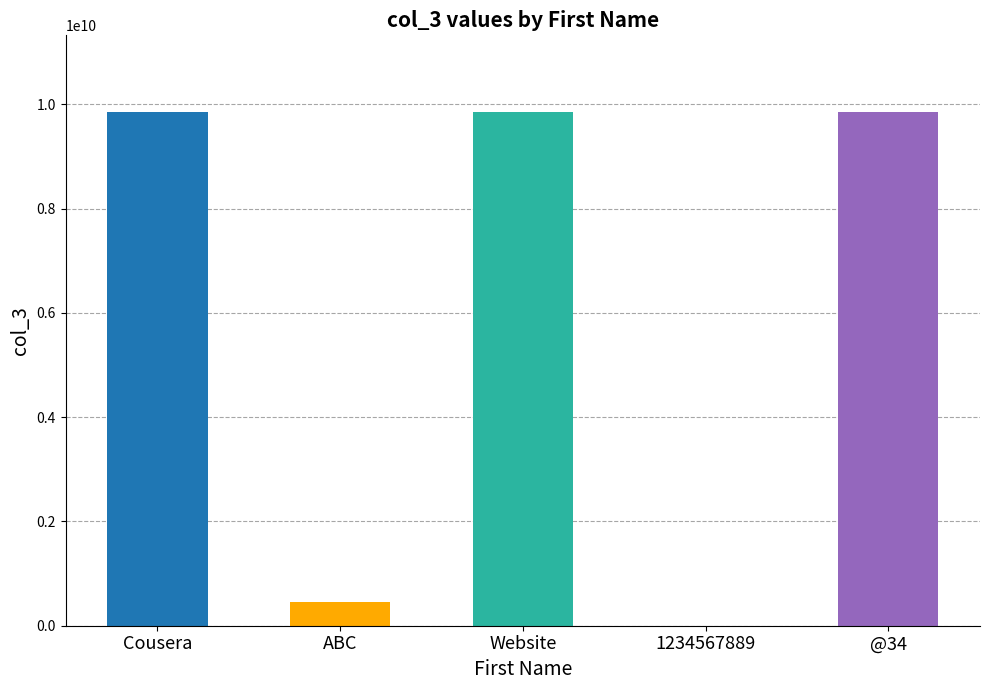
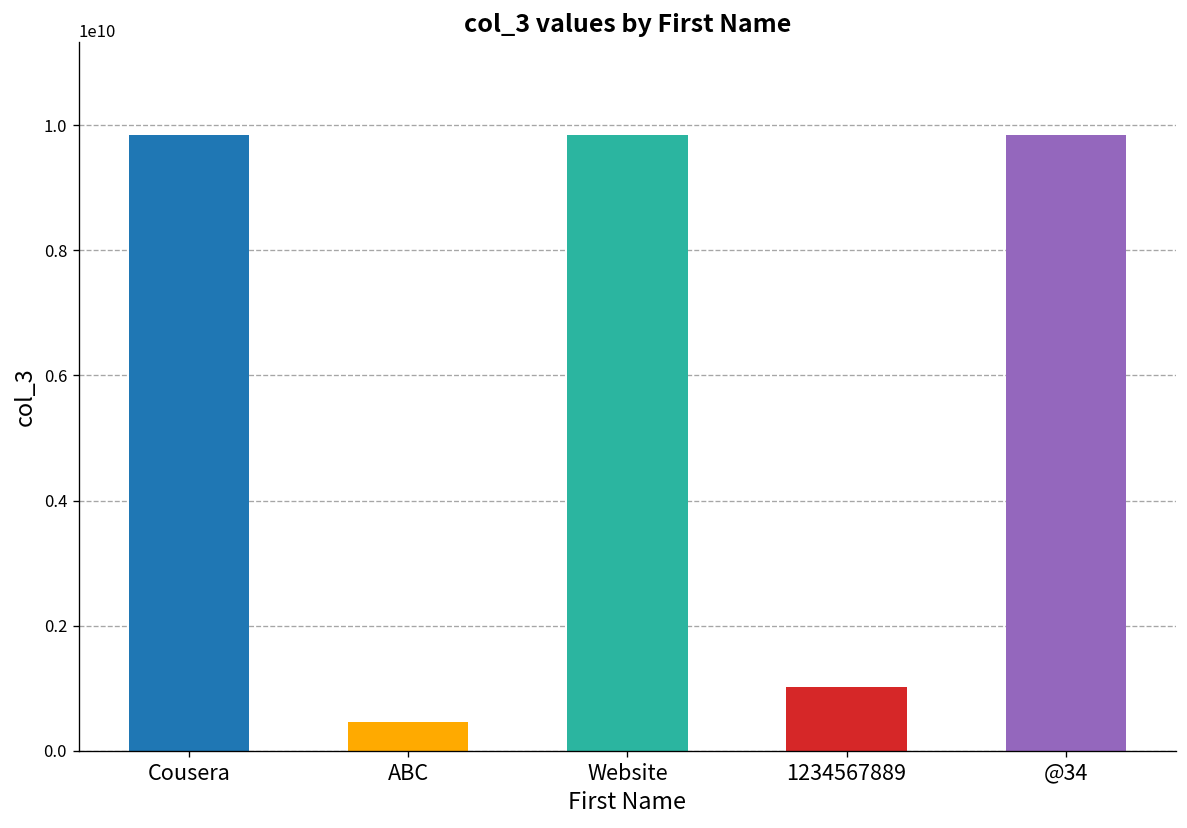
  {
    "Cousera": 9800000000,
    "ABC": 500000000,
    "Website": 9800000000,
-   "1234567889": 0,
+   "1234567889": 1000000000,
    "@34": 9800000000
  }
